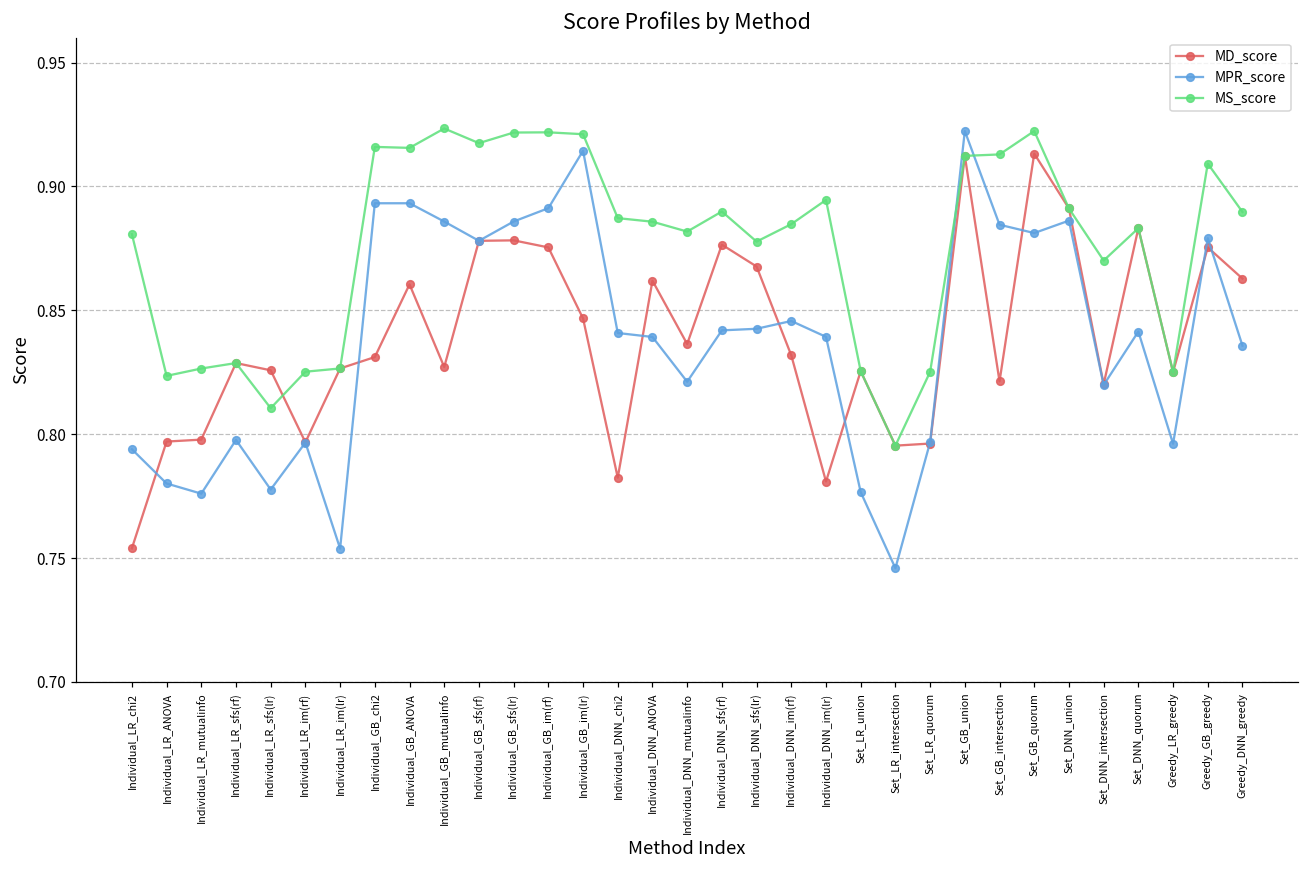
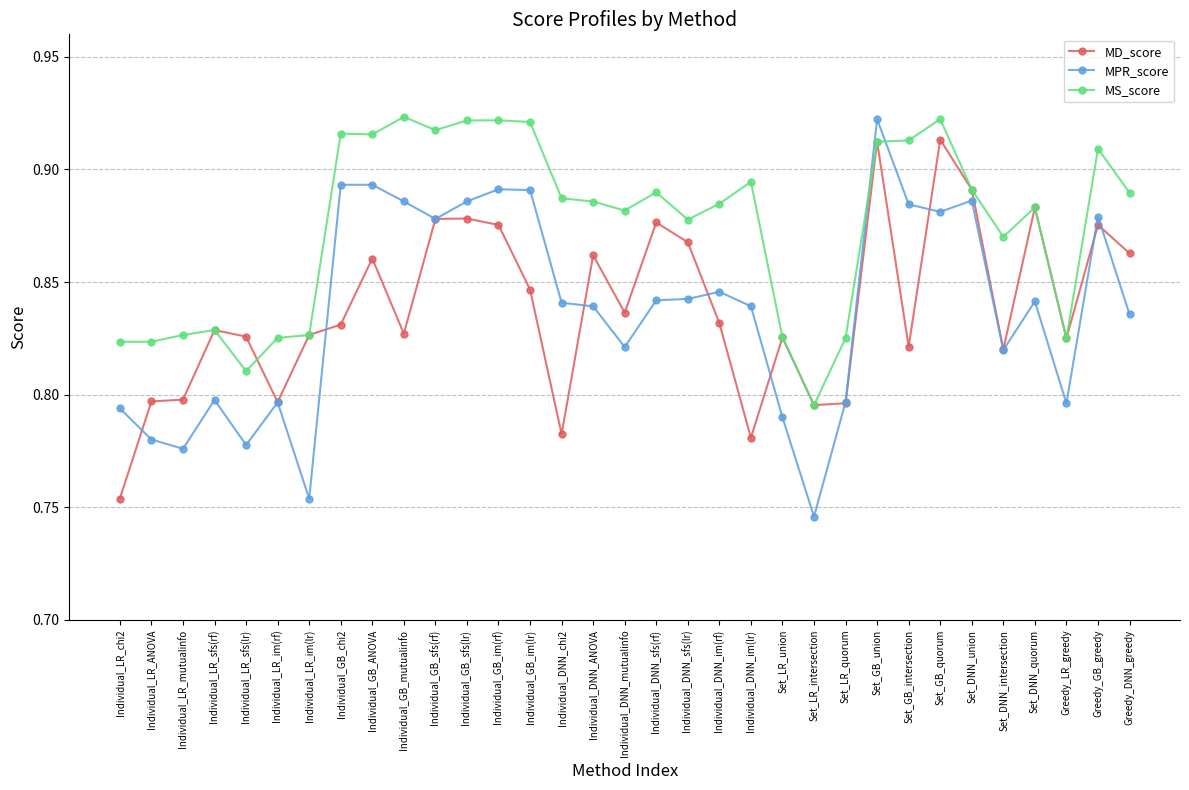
  {
    "MD_score": {
      "Individual_LR_chi2": 0.754,
      "Individual_LR_ANOVA": 0.797,
      "Individual_LR_mutualinfo": 0.798,
      "Individual_LR_sfs(lr)": 0.826,
      "Individual_GB_chi2": 0.831,
      "Individual_GB_ANOVA": 0.860,
      "Individual_GB_mutualinfo": 0.827,
      "Individual_GB_sfs(lr)": 0.878,
      "Individual_GB_im(rf)": 0.875,
      "Individual_GB_im(lr)": 0.847,
      "Individual_DNN_chi2": 0.782,
      "Individual_DNN_ANOVA": 0.862,
      "Individual_DNN_mutualinfo": 0.836,
      "Individual_DNN_sfs(rf)": 0.876,
      "Individual_DNN_sfs(lr)": 0.868,
      "Individual_DNN_im(rf)": 0.832,
      "Individual_DNN_im(lr)": 0.781,
      "Set_GB_intersection": 0.821,
      "Set_GB_quorum": 0.913,
      "Greedy_GB_greedy": 0.875,
      "Greedy_DNN_greedy": 0.863
    },
    "MPR_score": {
      "Individual_LR_chi2": 0.794,
      "Individual_LR_ANOVA": 0.780,
      "Individual_LR_mutualinfo": 0.776,
      "Individual_LR_sfs(rf)": 0.798,
      "Individual_LR_sfs(lr)": 0.778,
      "Individual_LR_im(lr)": 0.754,
      "Individual_GB_chi2": 0.893,
      "Individual_GB_ANOVA": 0.893,
      "Individual_GB_mutualinfo": 0.886,
      "Individual_GB_sfs(lr)": 0.886,
      "Individual_GB_im(rf)": 0.891,
-     "Individual_GB_im(lr)": 0.914,
+     "Individual_GB_im(lr)": 0.891,
      "Individual_DNN_chi2": 0.841,
      "Individual_DNN_ANOVA": 0.839,
      "Individual_DNN_mutualinfo": 0.821,
      "Individual_DNN_sfs(rf)": 0.842,
      "Individual_DNN_sfs(lr)": 0.843,
      "Individual_DNN_im(rf)": 0.846,
      "Individual_DNN_im(lr)": 0.839,
-     "Set_LR_union": 0.777,
+     "Set_LR_union": 0.790,
      "Set_LR_intersection": 0.746,
      "Set_GB_union": 0.922,
      "Set_GB_intersection": 0.885,
      "Set_GB_quorum": 0.881,
      "Set_DNN_union": 0.886,
      "Set_DNN_quorum": 0.841,
      "Greedy_LR_greedy": 0.796,
      "Greedy_GB_greedy": 0.879,
      "Greedy_DNN_greedy": 0.836
    },
    "MS_score": {
-     "Individual_LR_chi2": 0.881,
+     "Individual_LR_chi2": 0.823,
      "Individual_LR_ANOVA": 0.824,
      "Individual_LR_mutualinfo": 0.827,
      "Individual_LR_sfs(lr)": 0.810,
      "Individual_LR_im(rf)": 0.825,
      "Individual_GB_chi2": 0.916,
      "Individual_GB_ANOVA": 0.916,
      "Individual_GB_mutualinfo": 0.923,
      "Individual_GB_sfs(rf)": 0.917,
      "Individual_GB_sfs(lr)": 0.922,
      "Individual_GB_im(rf)": 0.922,
      "Individual_GB_im(lr)": 0.921,
      "Individual_DNN_chi2": 0.887,
      "Individual_DNN_ANOVA": 0.886,
      "Individual_DNN_mutualinfo": 0.882,
      "Individual_DNN_sfs(rf)": 0.890,
      "Individual_DNN_sfs(lr)": 0.878,
      "Individual_DNN_im(rf)": 0.885,
      "Individual_DNN_im(lr)": 0.895,
      "Set_LR_quorum": 0.825,
      "Set_GB_intersection": 0.913,
      "Set_GB_quorum": 0.922,
      "Set_DNN_intersection": 0.870,
      "Greedy_GB_greedy": 0.909,
      "Greedy_DNN_greedy": 0.890
    }
  }
